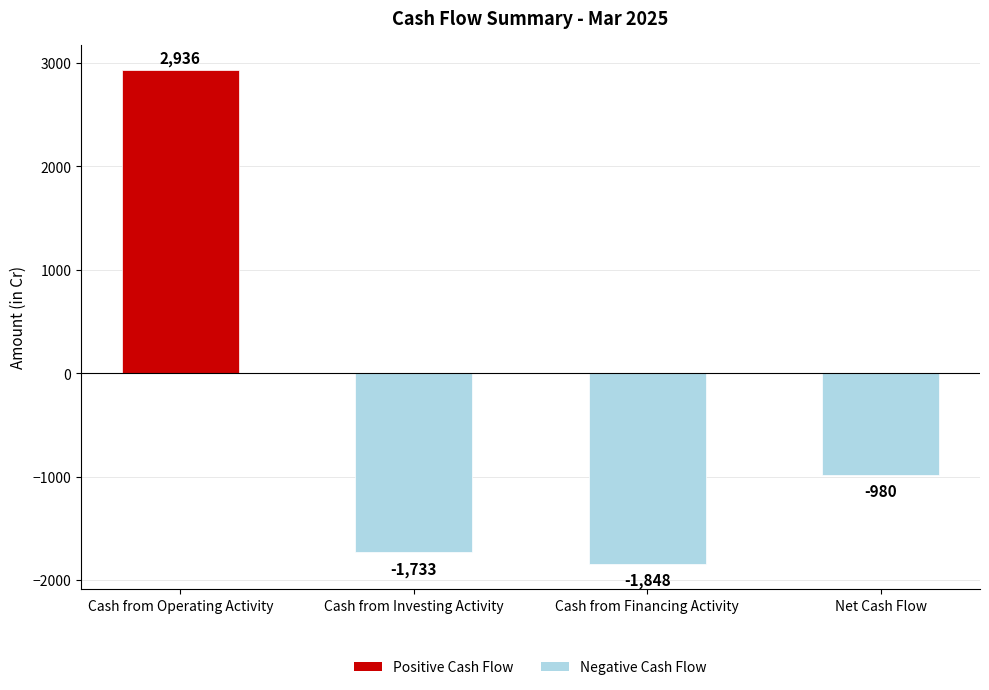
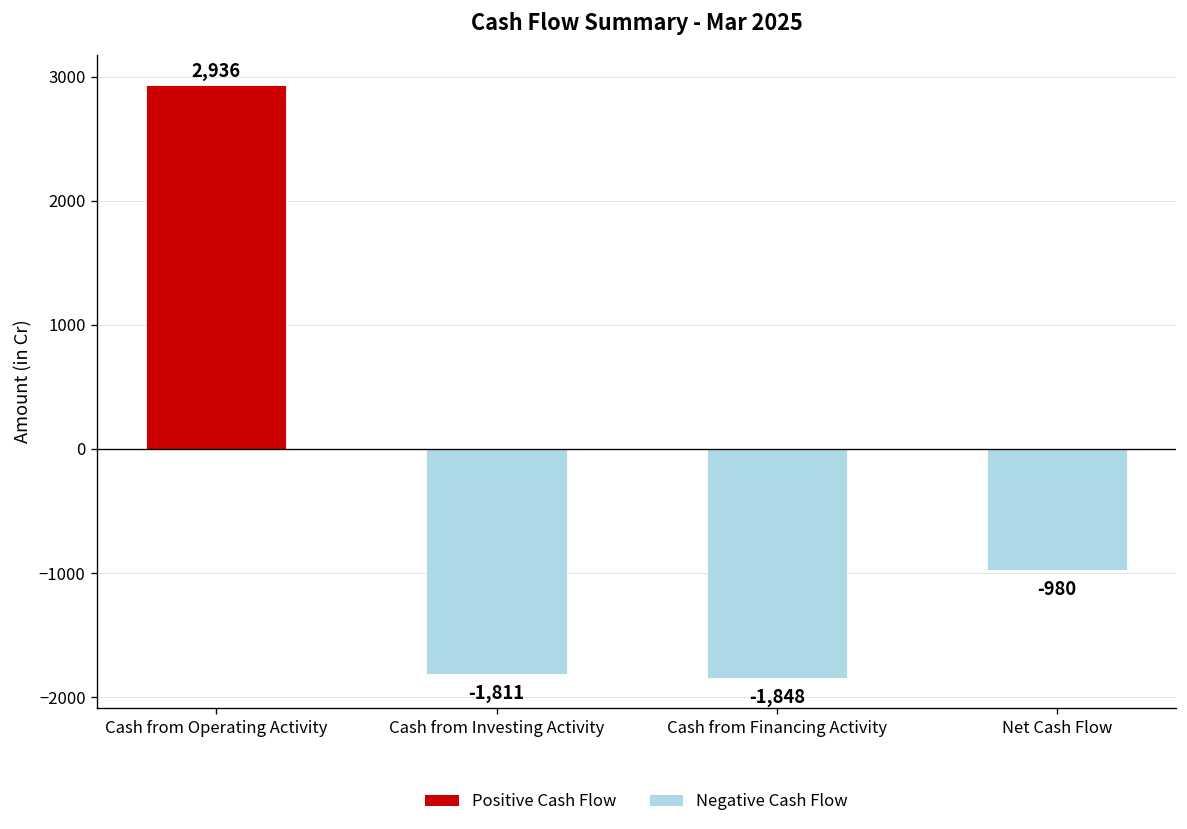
  {
    "Cash from Operating Activity": "2,936",
-   "Cash from Investing Activity": "-1,733",
+   "Cash from Investing Activity": "-1,811",
    "Cash from Financing Activity": "-1,848",
    "Net Cash Flow": "-980"
  }
